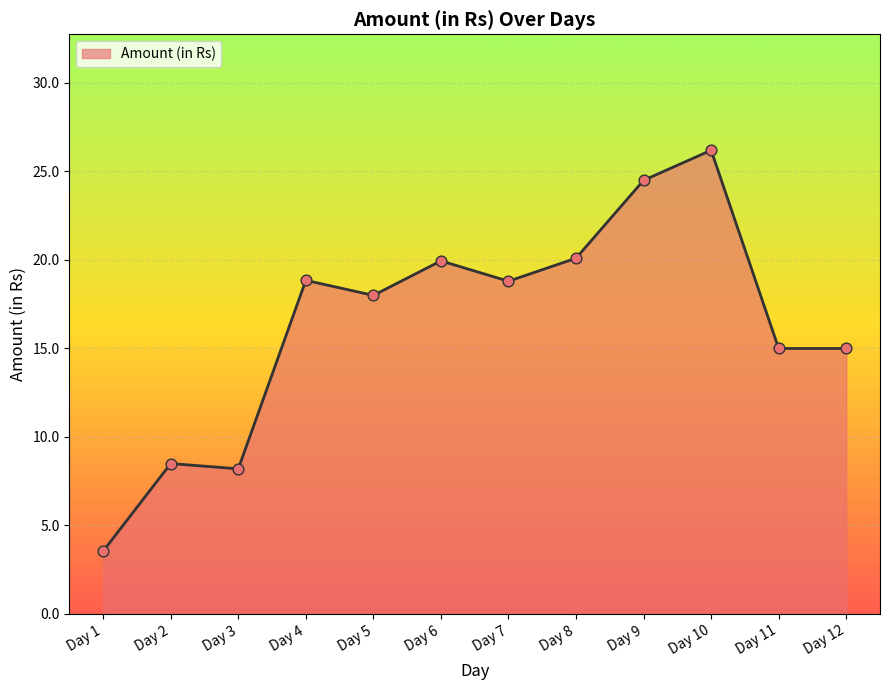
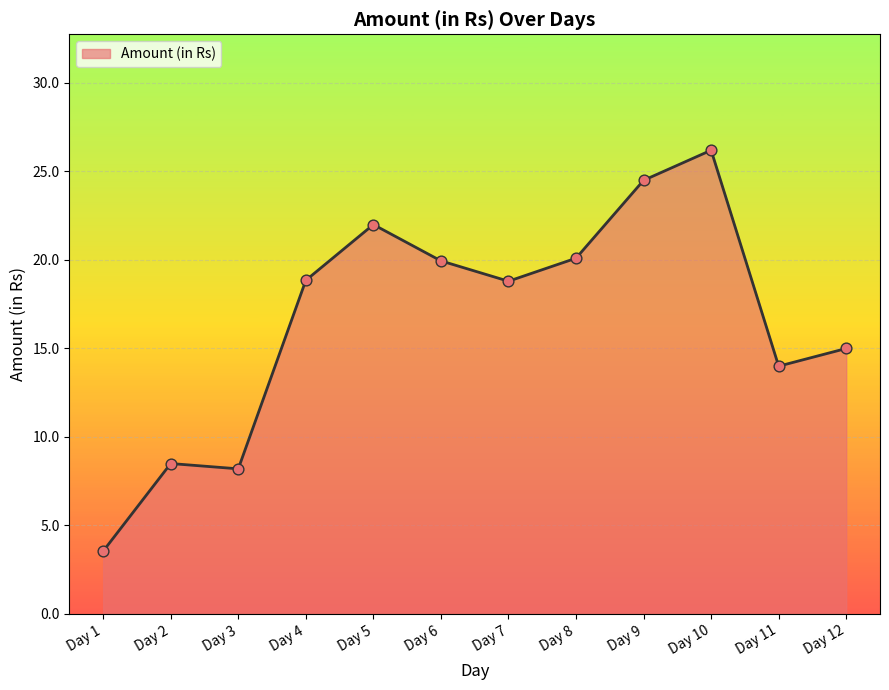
  {
    "Day 1": 3.6,
    "Day 2": 8.5,
    "Day 3": 8.2,
    "Day 4": 18.9,
-   "Day 5": 18,
+   "Day 5": 22,
    "Day 6": 20,
    "Day 7": 18.8,
    "Day 8": 20,
    "Day 9": 24.5,
    "Day 10": 26.2,
-   "Day 11": 15,
+   "Day 11": 14,
    "Day 12": 15
  }
